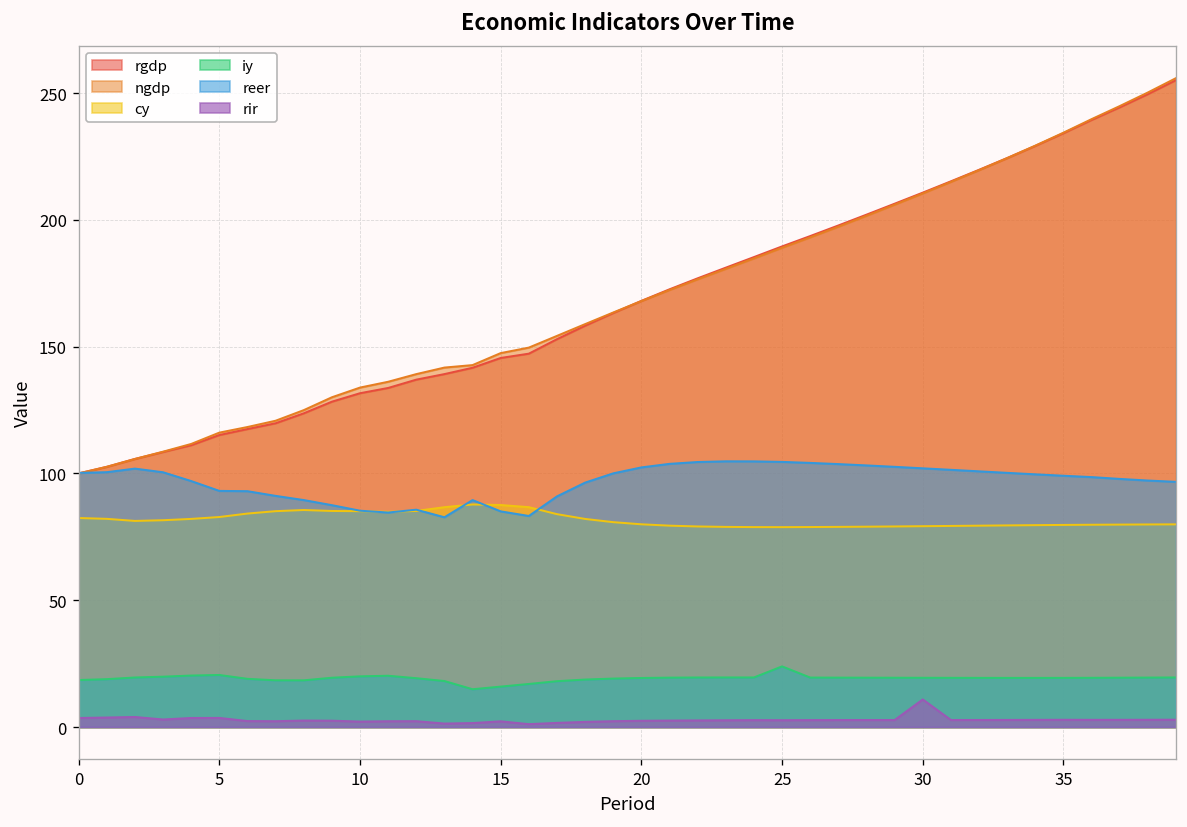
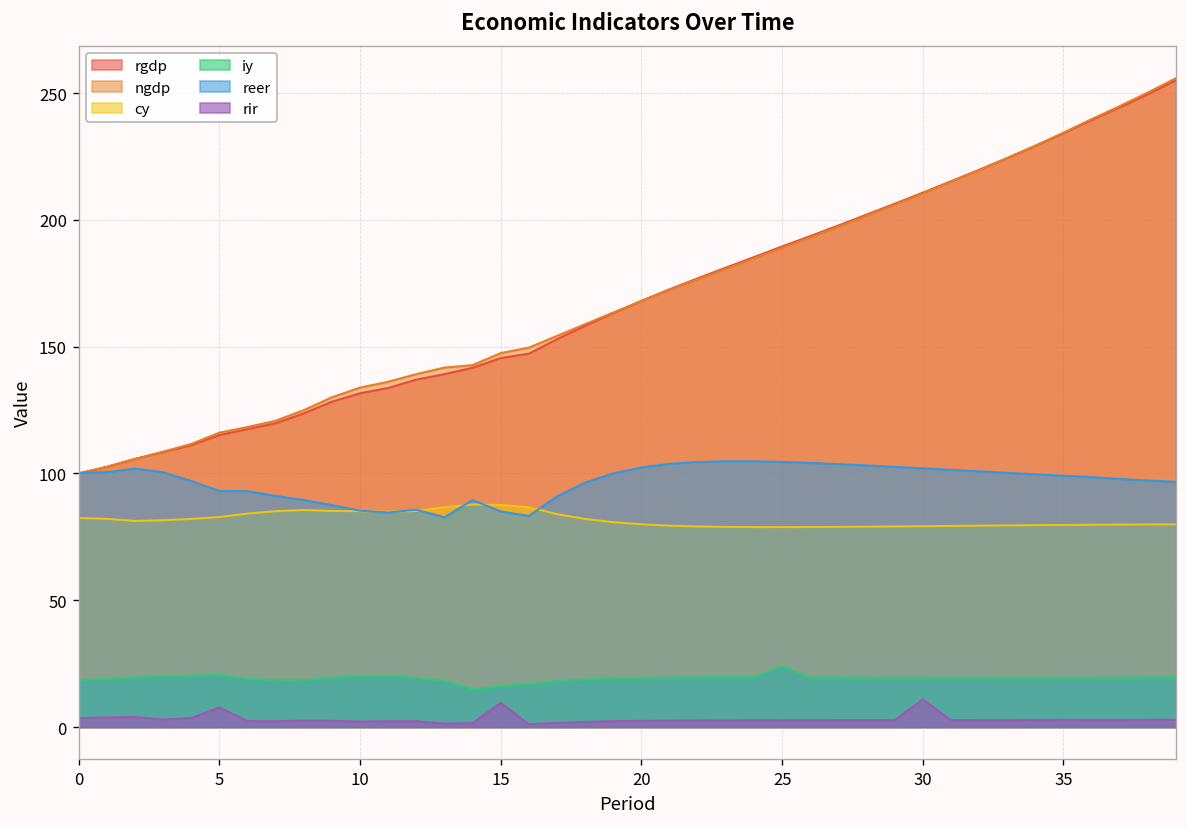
  {
    "iy": {
      "0": 19,
      "5": 21,
      "10": 20,
      "15": 16,
      "20": 19,
      "25": 24,
      "30": 19,
      "35": 19
    },
    "reer": {
      "5": 93,
      "15": 85,
      "20": 102,
      "25": 105,
      "30": 102,
      "35": 99
    },
    "rir": {
      "0": 4,
-     "5": 4,
+     "5": 8,
      "10": 2,
-     "15": 2,
+     "15": 10,
      "20": 2,
      "25": 3,
      "30": 11,
      "35": 3
    }
  }
